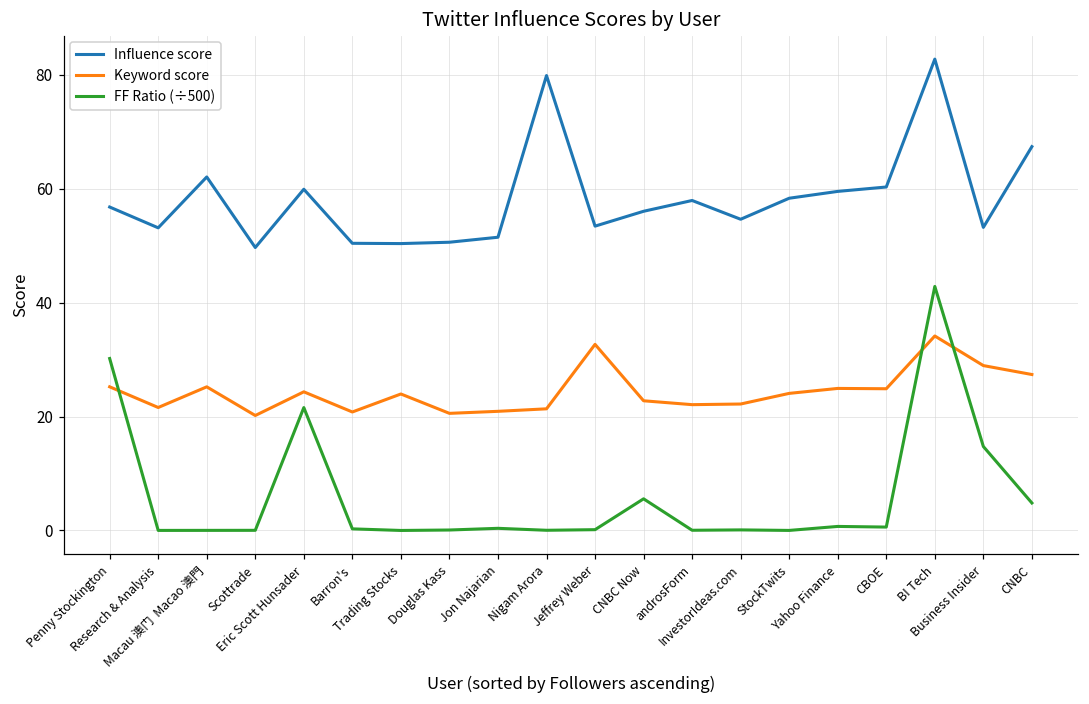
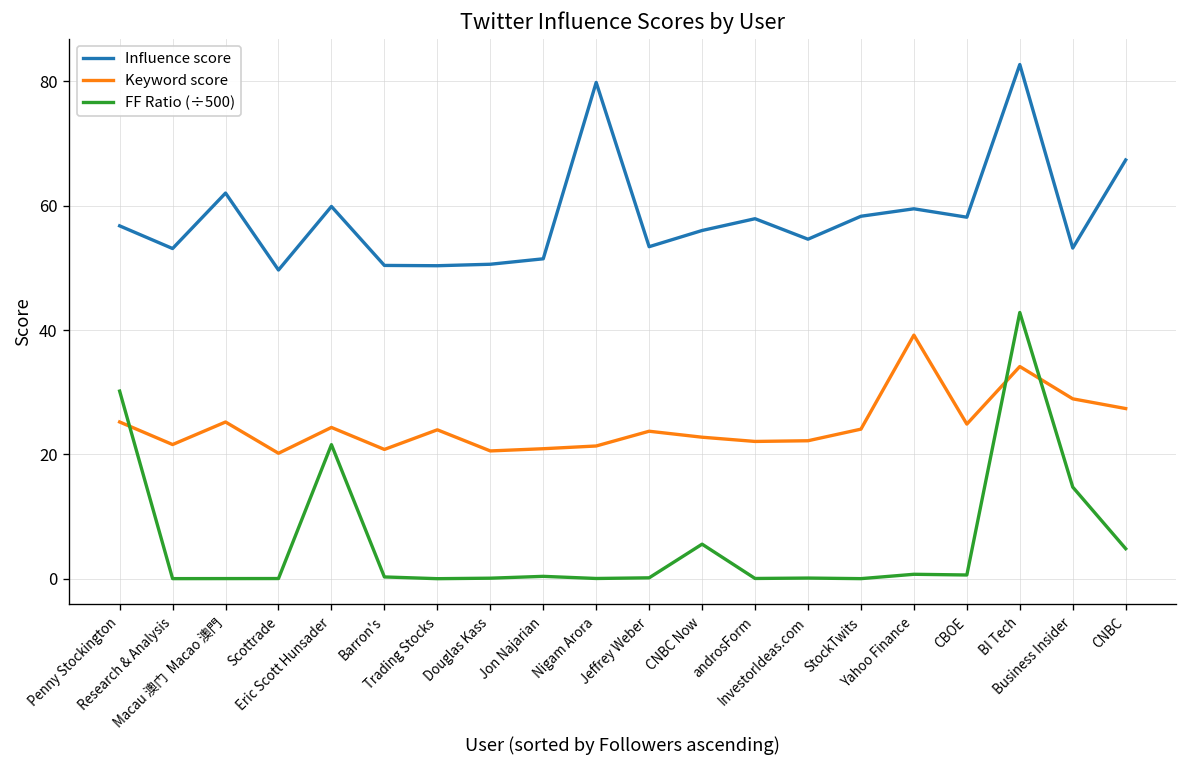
  {
    "Influence score": {
      "Penny Stockington": 57,
      "Research & Analysis": 53,
      "Macau 澳门 Macao 澳門": 62,
      "Scottrade": 50,
      "Eric Scott Hunsader": 60,
      "Barron's": 50,
      "Trading Stocks": 50,
      "Douglas Kass": 51,
      "Jon Najarian": 51,
      "Nigam Arora": 80,
      "Jeffrey Weber": 53,
      "CNBC Now": 56,
      "androsForm": 58,
      "InvestorIdeas.com": 55,
      "StockTwits": 58,
      "Yahoo Finance": 60,
-     "CBOE": 60,
+     "CBOE": 58,
      "BI Tech": 83,
      "Business Insider": 53,
      "CNBC": 67
    },
    "Keyword score": {
      "Penny Stockington": 25,
      "Research & Analysis": 22,
      "Macau 澳门 Macao 澳門": 25,
      "Scottrade": 20,
      "Eric Scott Hunsader": 24,
      "Barron's": 21,
      "Trading Stocks": 24,
      "Douglas Kass": 21,
      "Jon Najarian": 21,
      "Nigam Arora": 21,
-     "Jeffrey Weber": 33,
+     "Jeffrey Weber": 24,
      "CNBC Now": 23,
      "androsForm": 22,
      "InvestorIdeas.com": 22,
      "StockTwits": 24,
-     "Yahoo Finance": 25,
+     "Yahoo Finance": 39,
      "CBOE": 25,
      "BI Tech": 34,
      "Business Insider": 29,
      "CNBC": 27
    },
    "FF Ratio (÷500)": {
      "Penny Stockington": 30,
      "Research & Analysis": 0,
      "Macau 澳门 Macao 澳門": 0,
      "Scottrade": 0,
      "Eric Scott Hunsader": 22,
      "Barron's": 0,
      "Trading Stocks": 0,
      "Douglas Kass": 0,
      "Jon Najarian": 0,
      "Nigam Arora": 0,
      "Jeffrey Weber": 0,
      "CNBC Now": 6,
      "androsForm": 0,
      "InvestorIdeas.com": 0,
      "StockTwits": 0,
      "Yahoo Finance": 1,
      "CBOE": 1,
      "BI Tech": 43,
      "Business Insider": 15,
      "CNBC": 5
    }
  }
